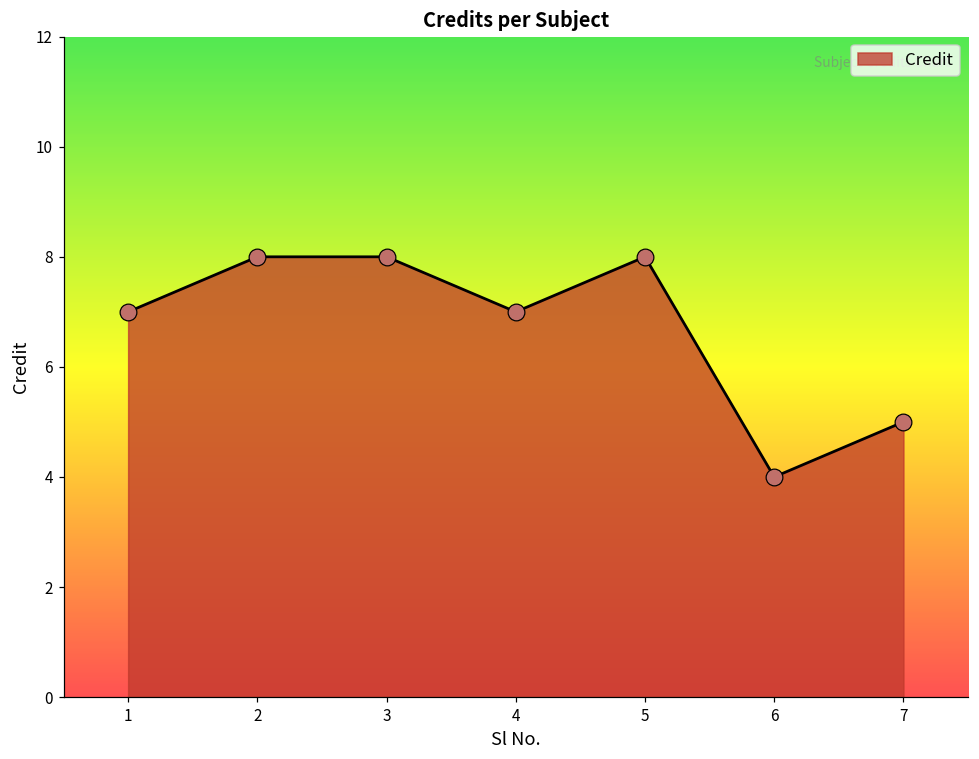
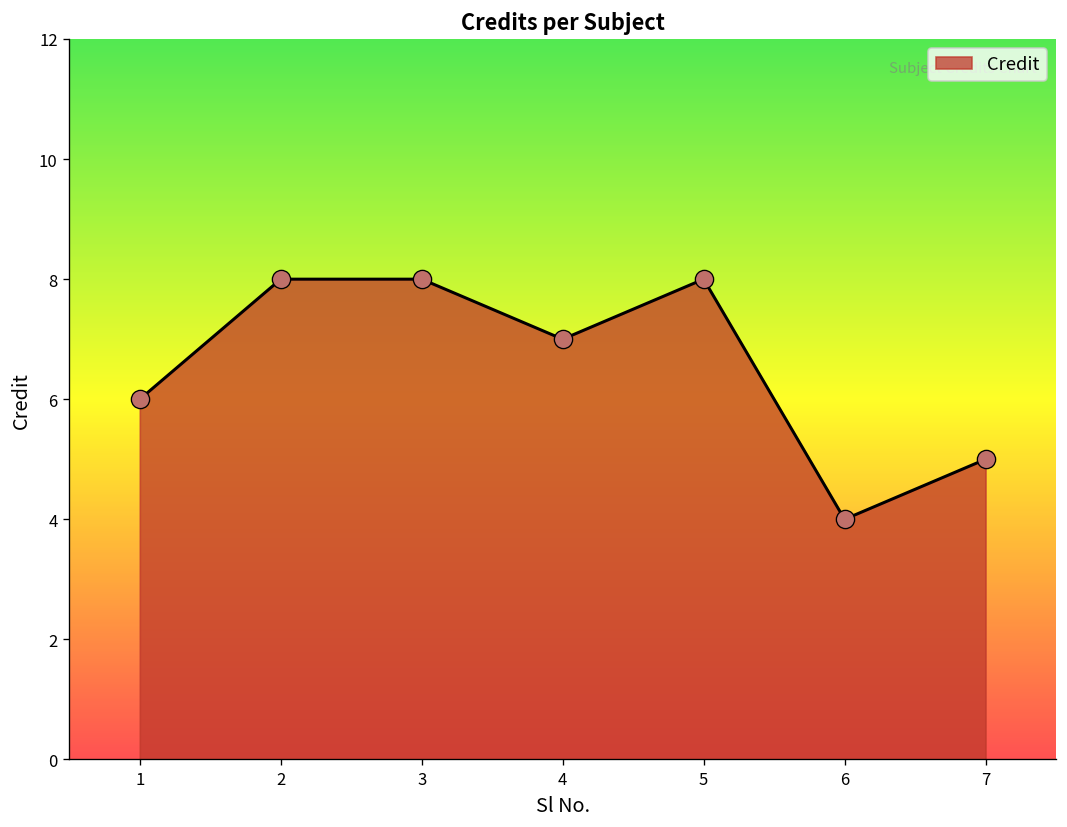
  {
-   "1": 7,
+   "1": 6,
    "2": 8,
    "3": 8,
    "4": 7,
    "5": 8,
    "6": 4,
    "7": 5
  }
